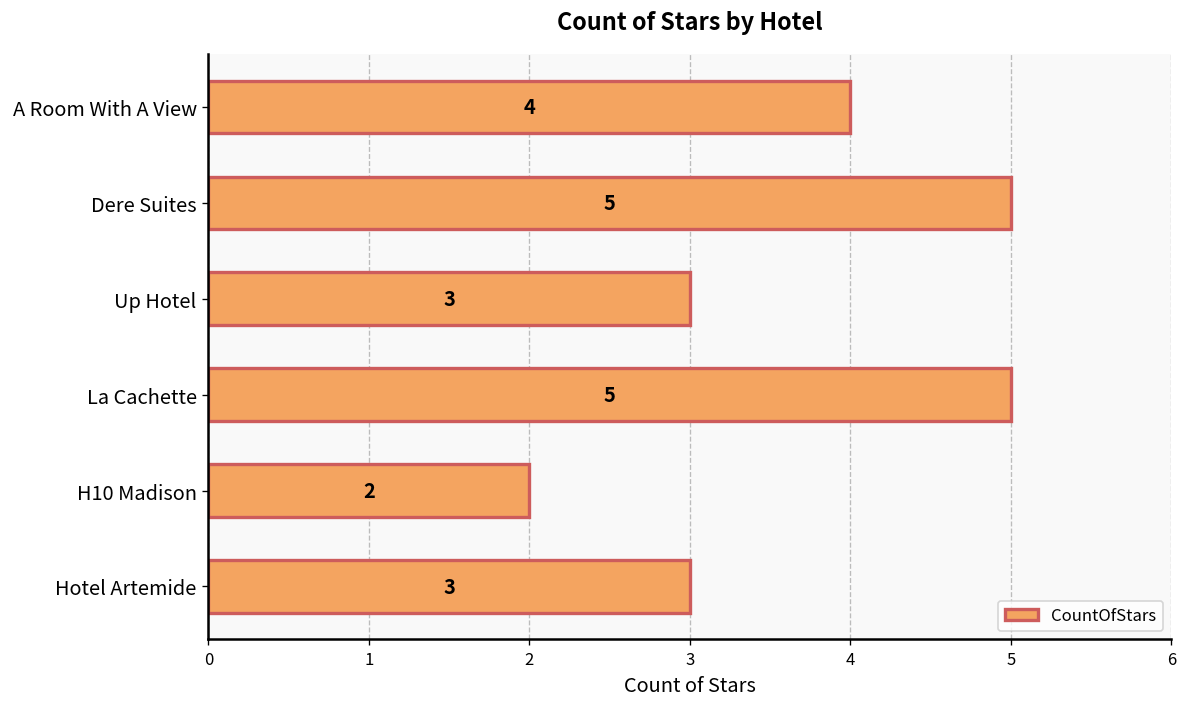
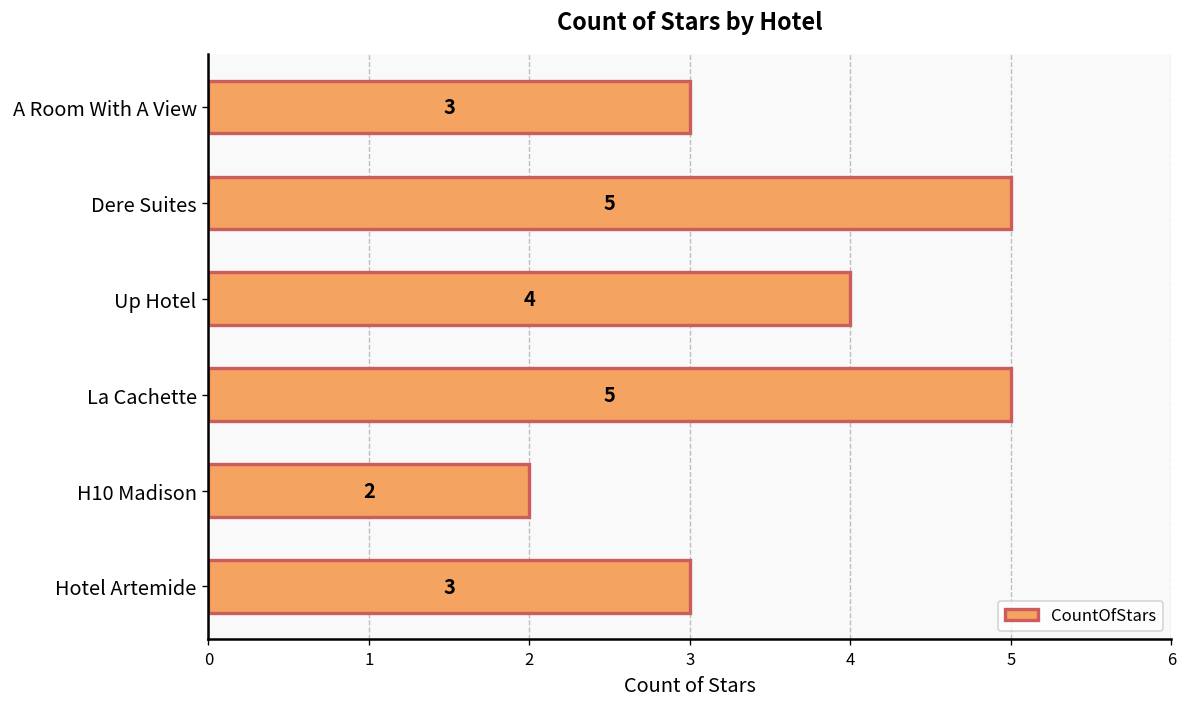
  {
-   "A Room With A View": 4,
+   "A Room With A View": 3,
    "Dere Suites": 5,
-   "Up Hotel": 3,
+   "Up Hotel": 4,
    "La Cachette": 5,
    "H10 Madison": 2,
    "Hotel Artemide": 3
  }
